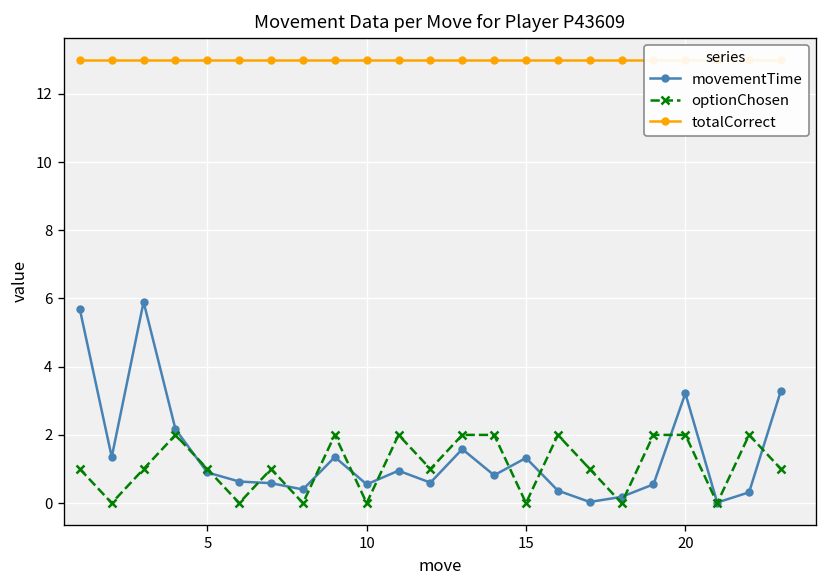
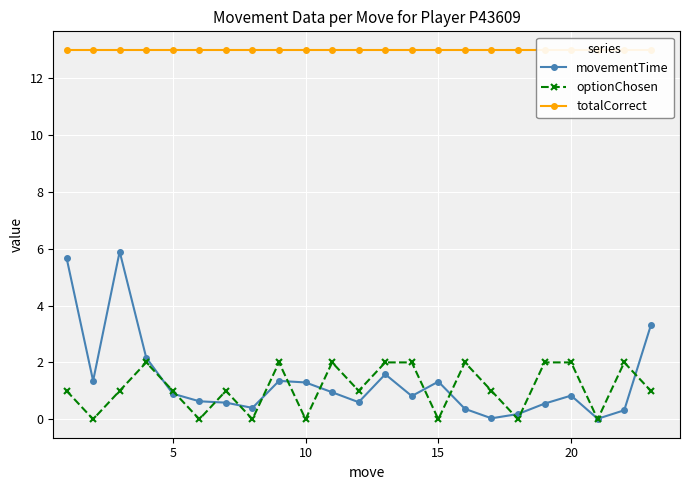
  {
    "movementTime": {
      "5": 0.9,
-     "10": 0.6,
+     "10": 1.3,
      "15": 1.3,
-     "20": 3.2
+     "20": 0.8
    },
    "optionChosen": {
      "5": 1.0,
      "10": 0.0,
      "15": 0.0,
      "20": 2.0
    },
    "totalCorrect": {
      "5": 13.0,
      "10": 13.0,
      "15": 13.0
    }
  }
